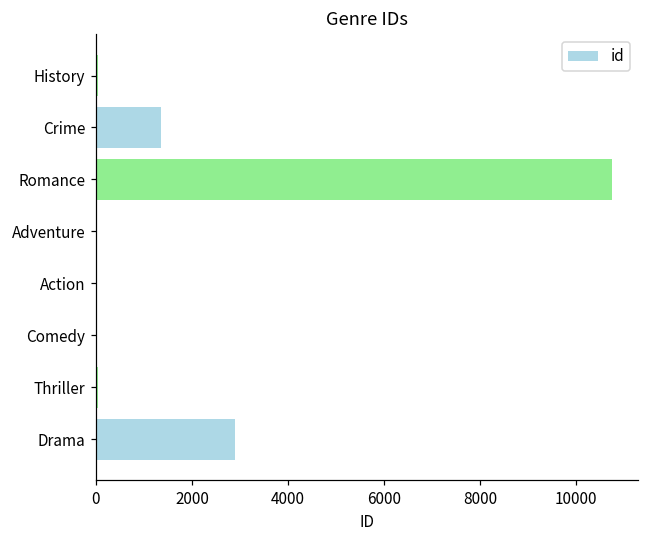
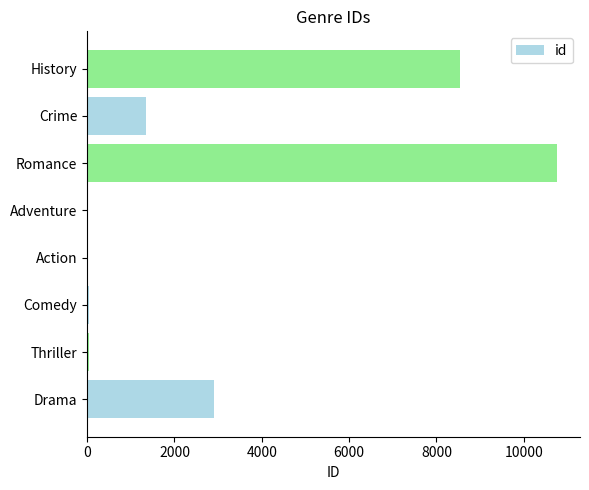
  {
-   "History": 0,
+   "History": 8500,
    "Crime": 1400,
    "Romance": 10700,
    "Drama": 2900
  }
